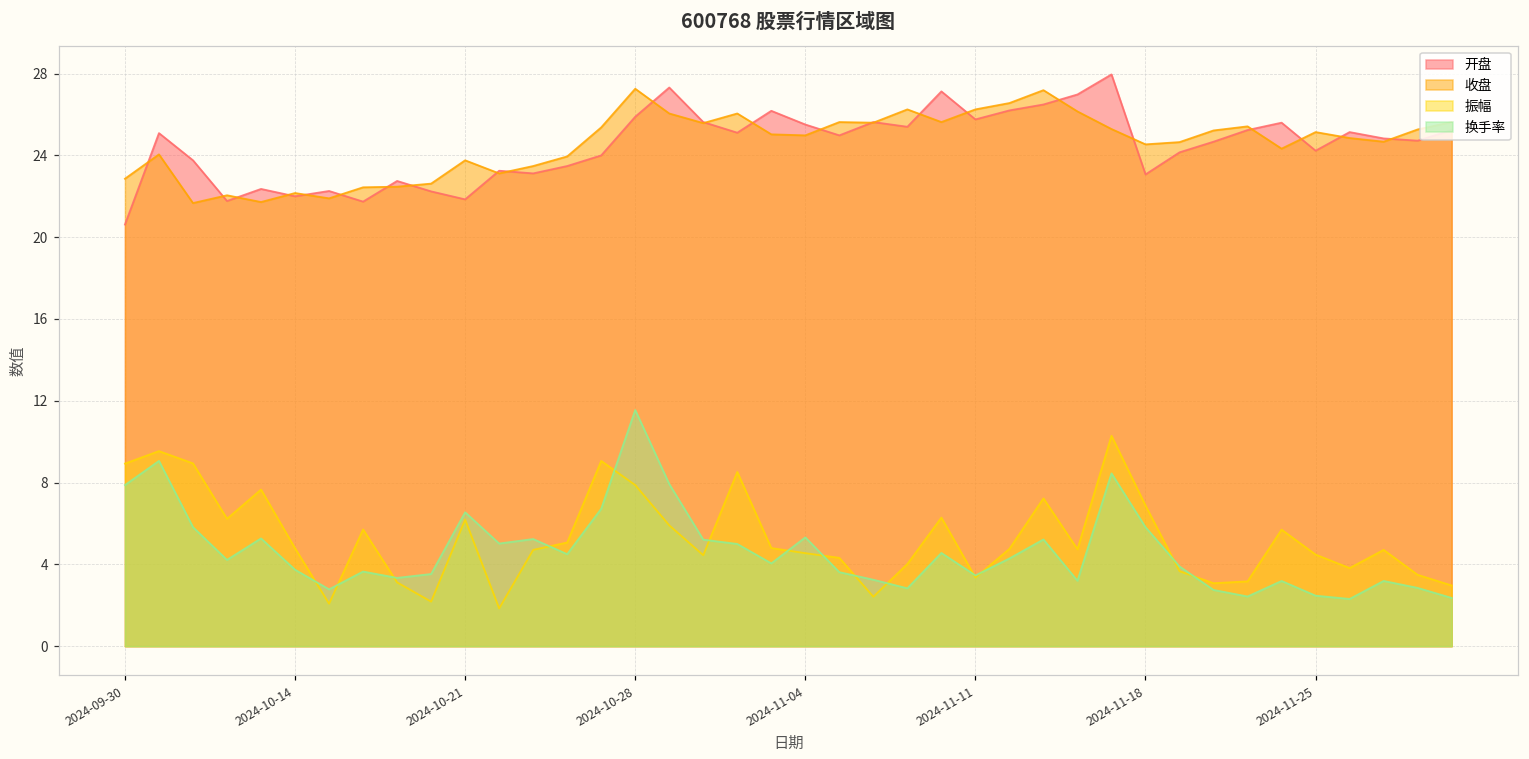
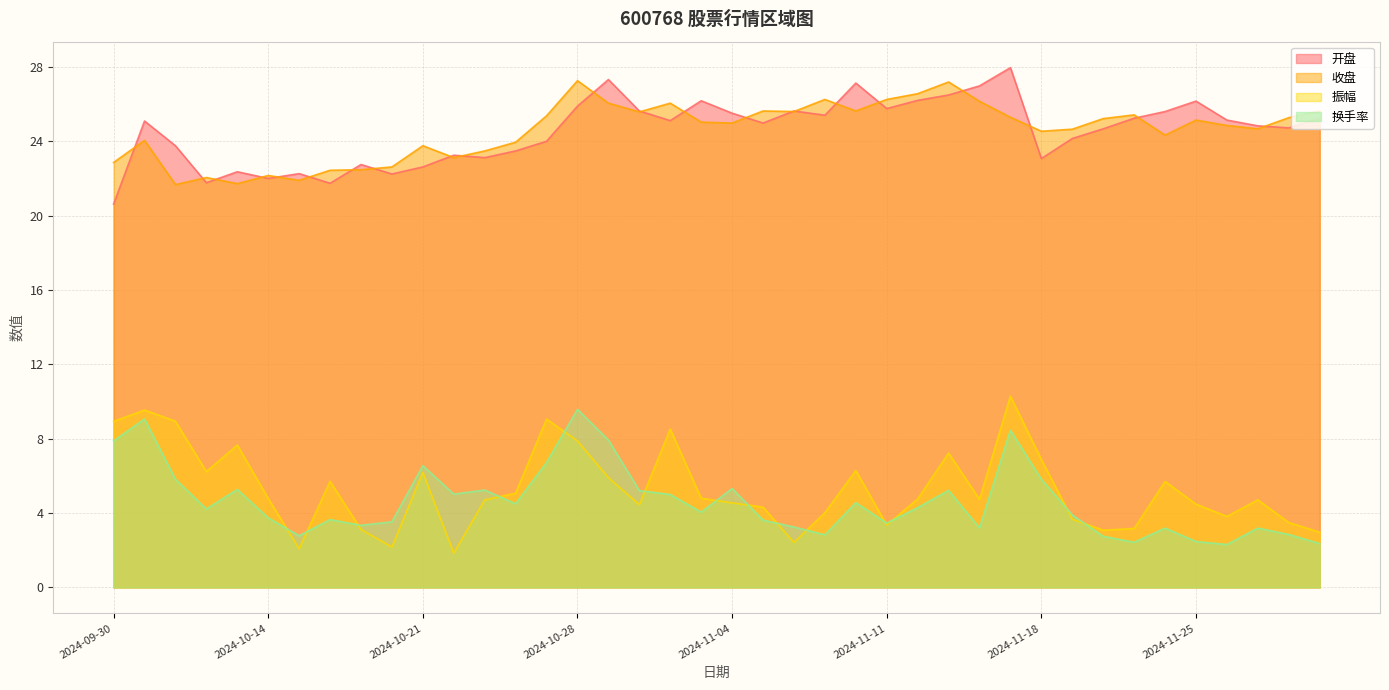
  {
    "开盘": {
      "2024-09-30": 20.6,
      "2024-10-14": 22.0,
-     "2024-10-21": 21.9,
+     "2024-10-21": 22.6,
      "2024-10-28": 25.9,
      "2024-11-04": 25.5,
      "2024-11-11": 25.8,
      "2024-11-18": 23.1,
-     "2024-11-25": 24.2
+     "2024-11-25": 26.2
    },
    "换手率": {
      "2024-09-30": 7.9,
      "2024-10-14": 3.7,
      "2024-10-21": 6.6,
-     "2024-10-28": 11.6,
+     "2024-10-28": 9.6,
      "2024-11-04": 5.3,
      "2024-11-18": 5.8,
      "2024-11-25": 2.5
    }
  }
